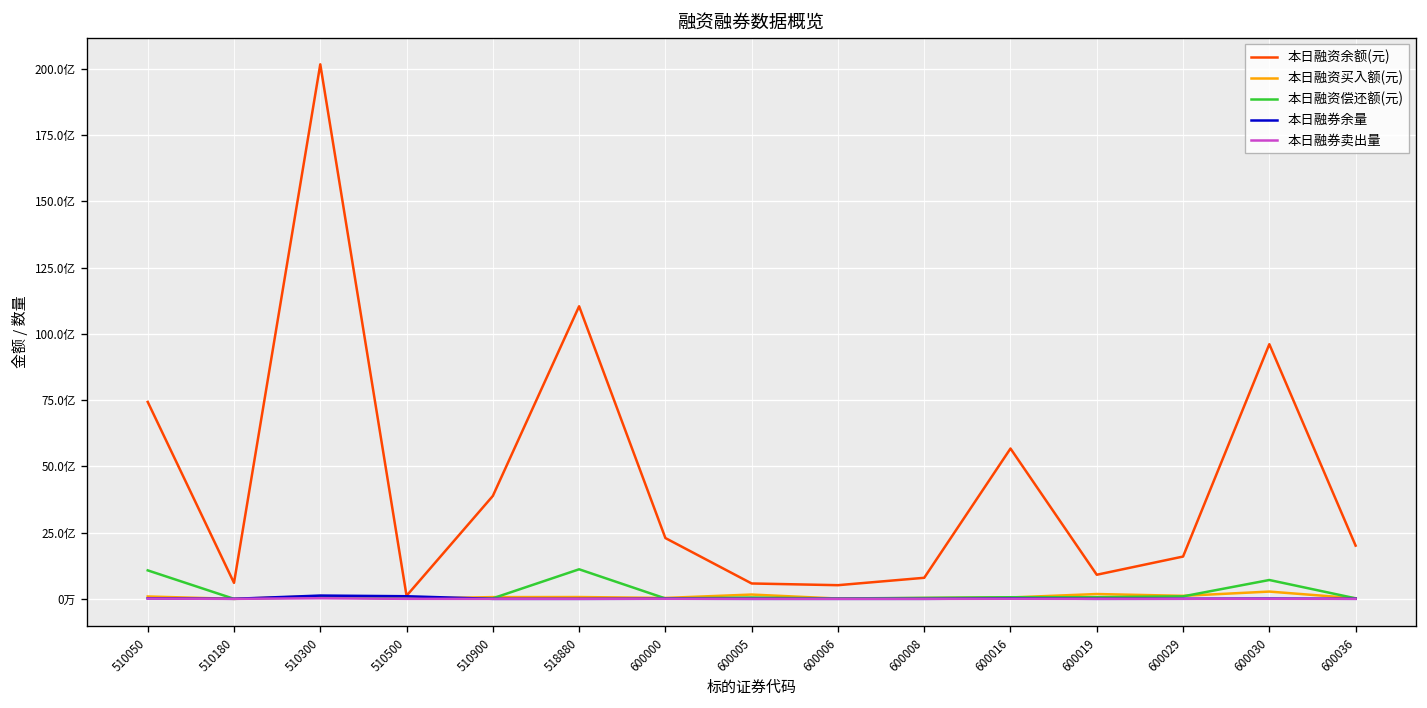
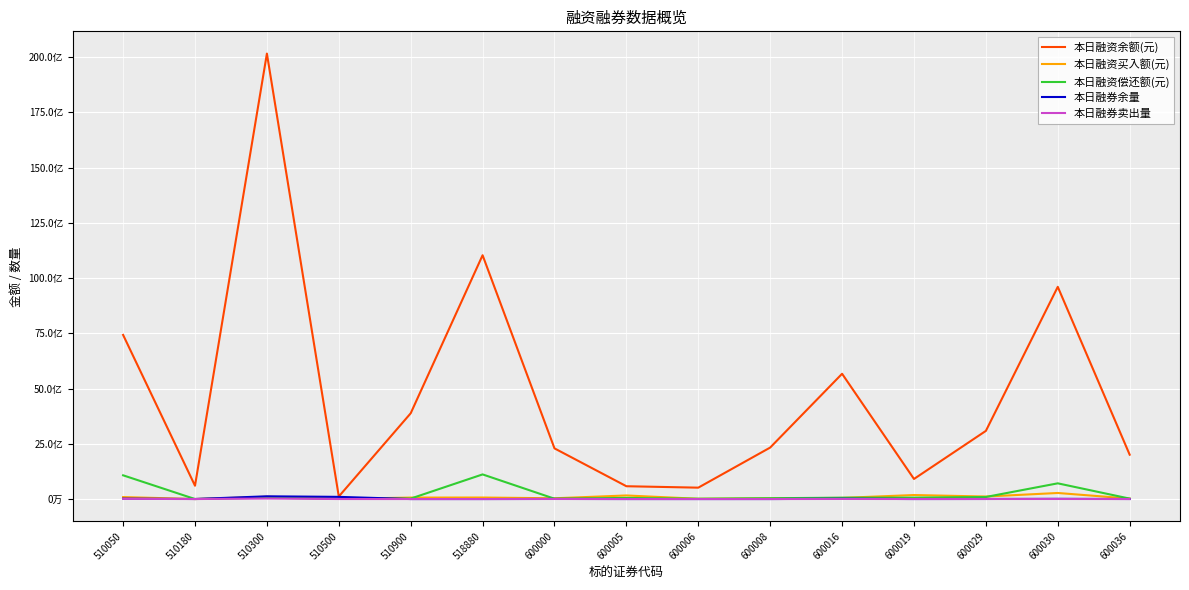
  {
    "本日融资余额(元)": {
      "510050": "74亿",
      "510180": "6亿",
      "510300": "202亿",
      "510900": "39亿",
      "518880": "110亿",
      "600000": "23亿",
      "600005": "6亿",
      "600006": "5亿",
-     "600008": "8亿",
+     "600008": "23亿",
      "600016": "57亿",
      "600019": "9亿",
-     "600029": "16亿",
+     "600029": "31亿",
      "600030": "96亿",
      "600036": "20亿"
    },
    "本日融资买入额(元)": {
      "600019": "2亿",
      "600030": "3亿"
    },
    "本日融资偿还额(元)": {
      "510050": "11亿",
      "518880": "11亿",
      "600030": "7亿"
    }
  }
